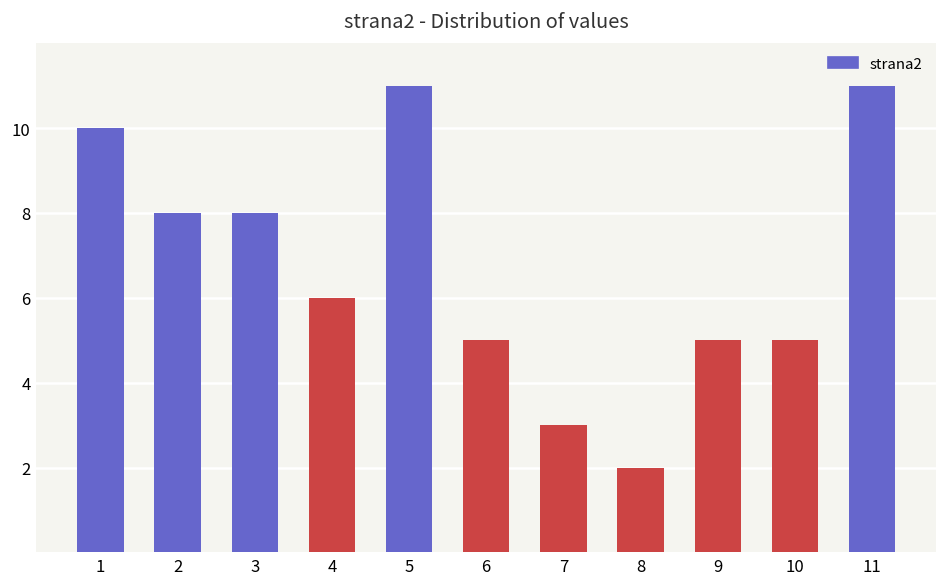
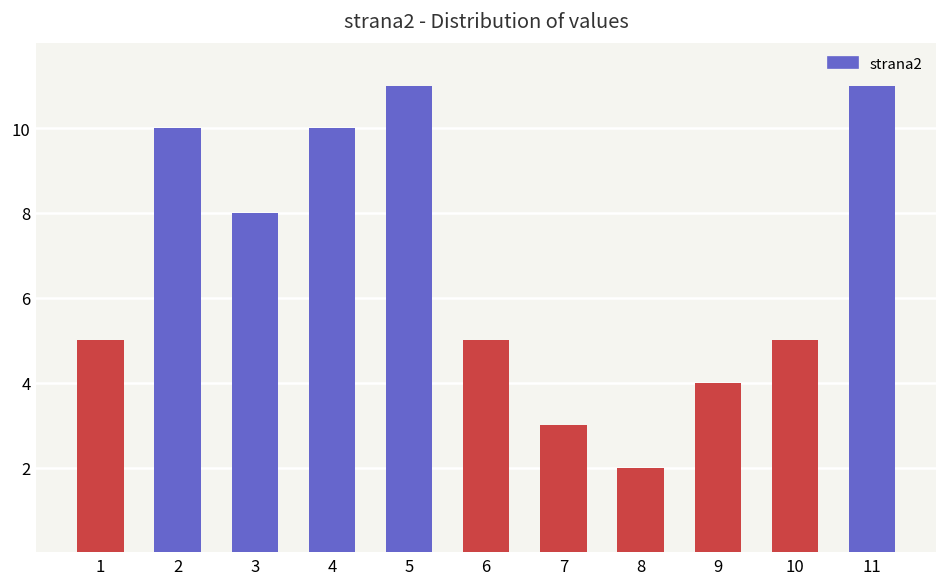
  {
-   "1": 10,
-   "2": 8,
+   "1": 5,
+   "2": 10,
    "3": 8,
-   "4": 6,
+   "4": 10,
    "5": 11,
    "6": 5,
    "7": 3,
    "8": 2,
-   "9": 5,
+   "9": 4,
    "10": 5,
    "11": 11
  }
